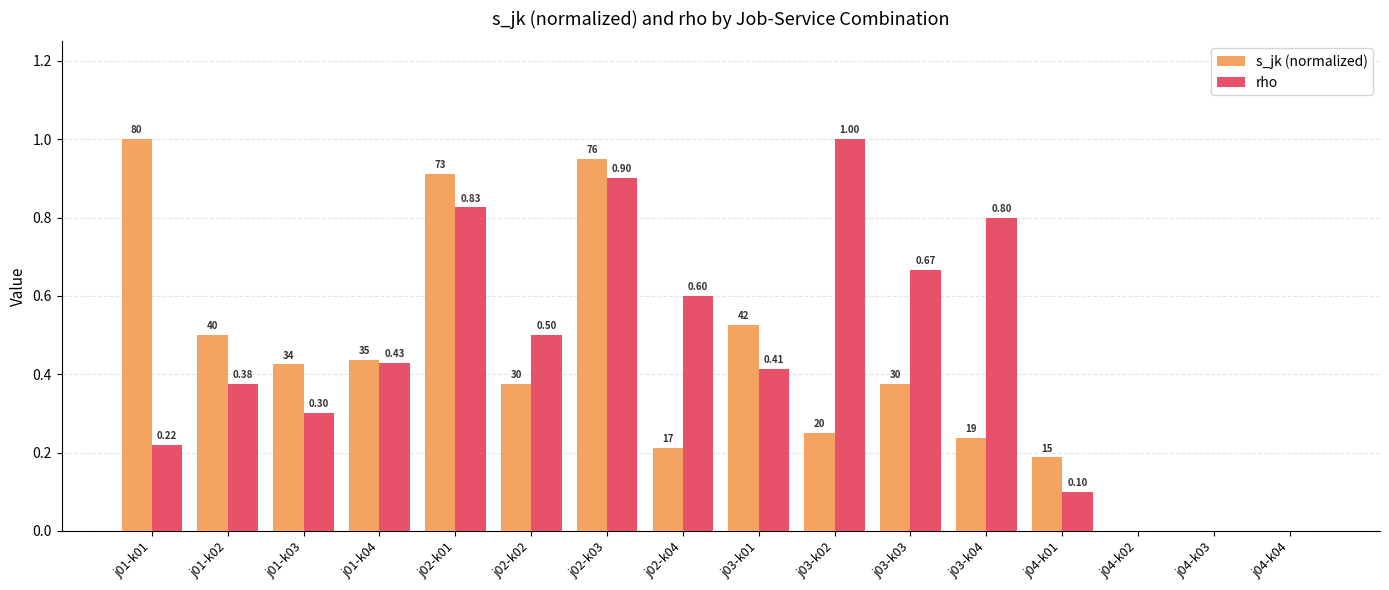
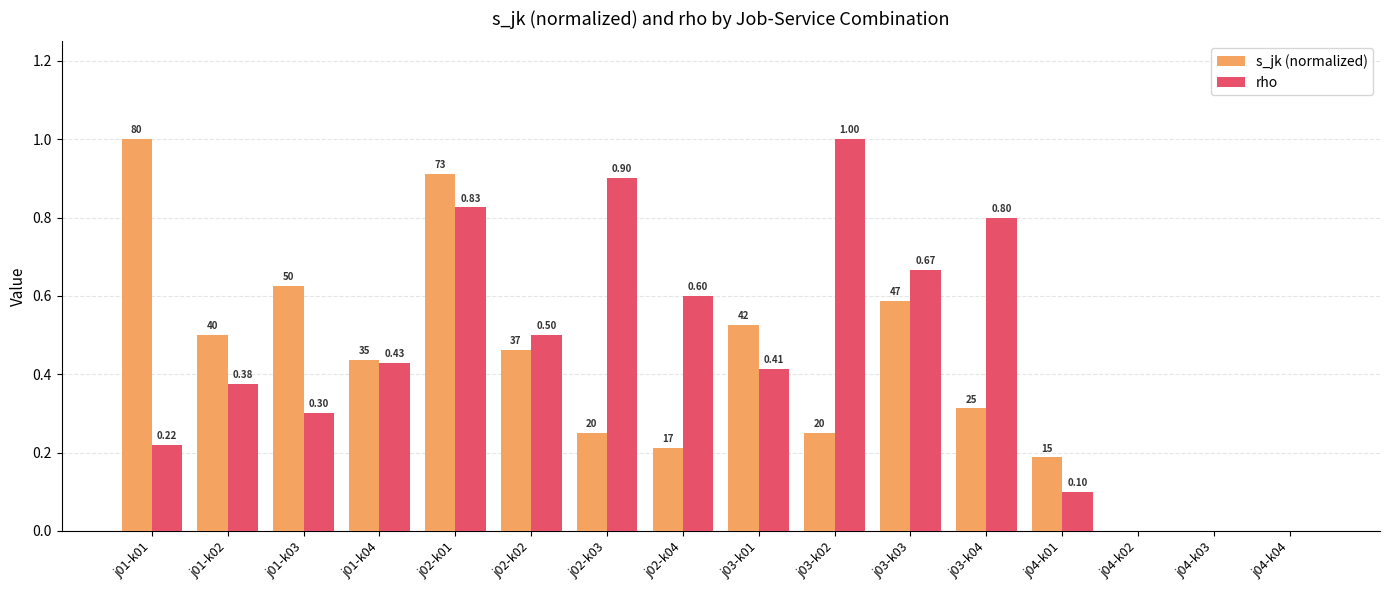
  {
    "s_jk (normalized)": {
-     "j01-k03": 34,
-     "j02-k02": 30,
-     "j02-k03": 76,
-     "j03-k03": 30,
-     "j03-k04": 19
+     "j01-k03": 50,
+     "j02-k02": 37,
+     "j02-k03": 20,
+     "j03-k03": 47,
+     "j03-k04": 25
    },
    "rho": {
      "j01-k01": 0.22,
      "j01-k02": 0.38,
      "j01-k03": 0.30,
      "j01-k04": 0.43,
      "j02-k01": 0.83,
      "j02-k02": 0.50,
      "j02-k03": 0.90,
      "j02-k04": 0.60,
      "j03-k01": 0.41,
      "j03-k02": 1.00,
      "j03-k03": 0.67,
      "j03-k04": 0.80,
      "j04-k01": 0.10
    }
  }
